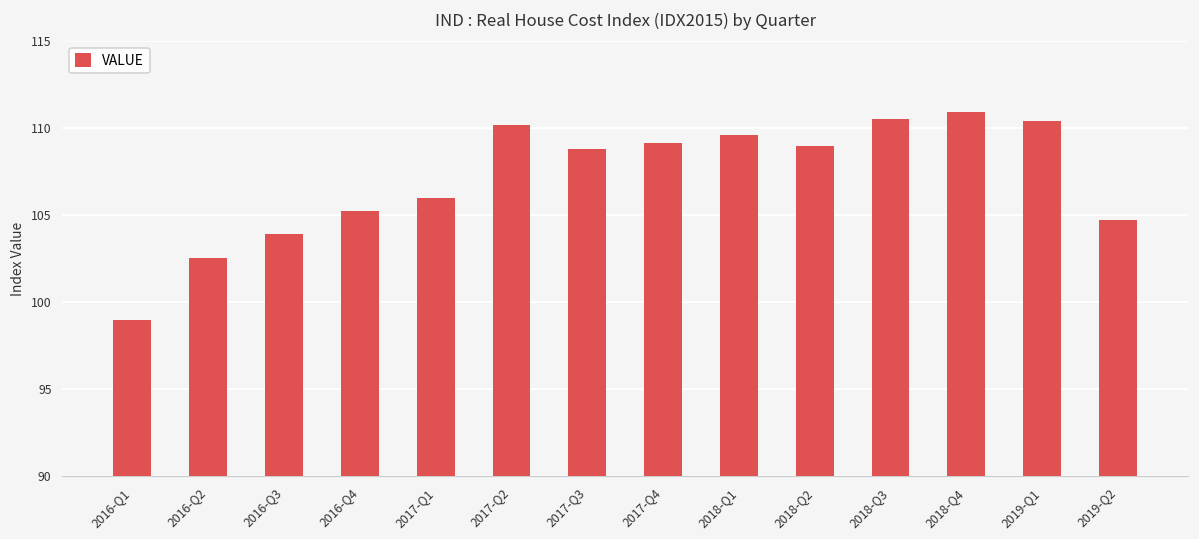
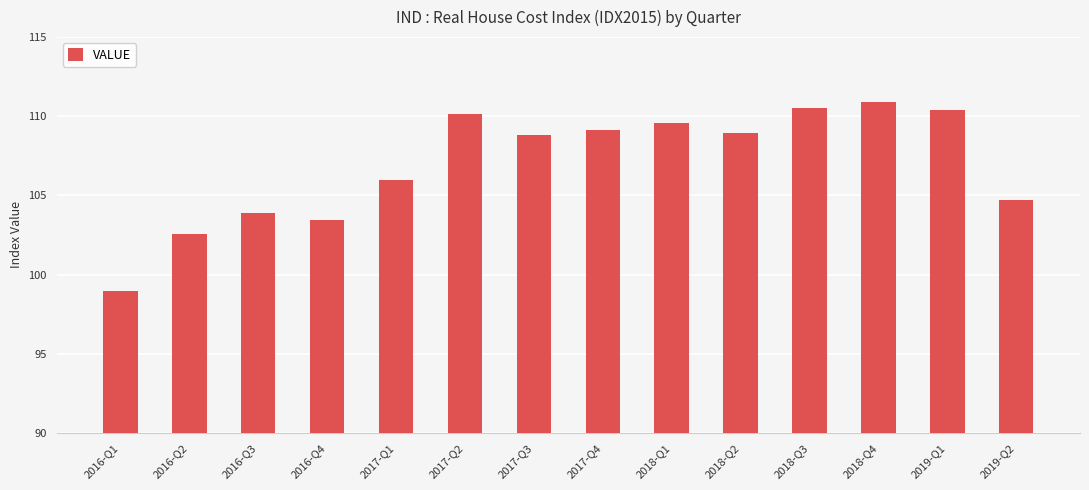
  {
    "2016-Q1": 98.9,
    "2016-Q2": 102.5,
    "2016-Q3": 103.9,
-   "2016-Q4": 105.2,
+   "2016-Q4": 103.5,
    "2017-Q1": 106.0,
    "2017-Q2": 110.2,
    "2017-Q3": 108.8,
    "2017-Q4": 109.1,
    "2018-Q1": 109.6,
    "2018-Q2": 108.9,
    "2018-Q3": 110.5,
    "2018-Q4": 110.9,
    "2019-Q1": 110.4,
    "2019-Q2": 104.7
  }
